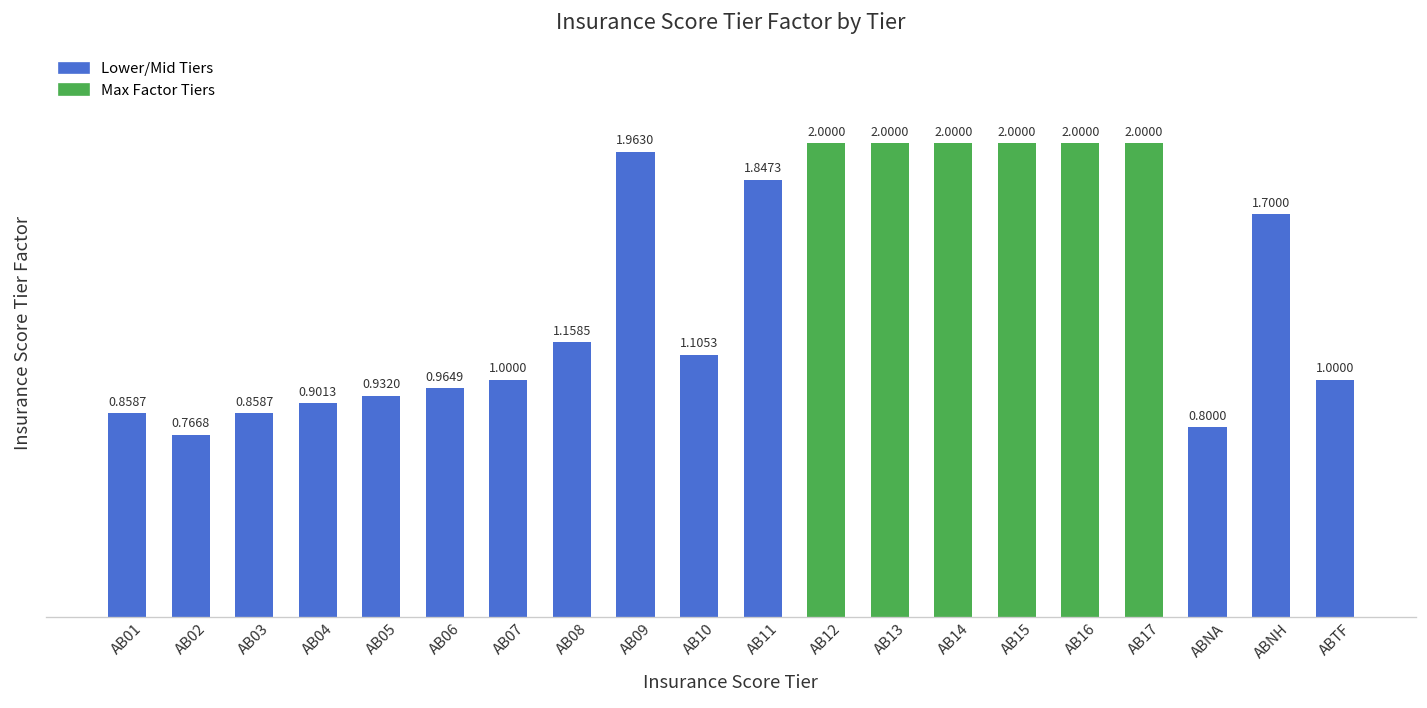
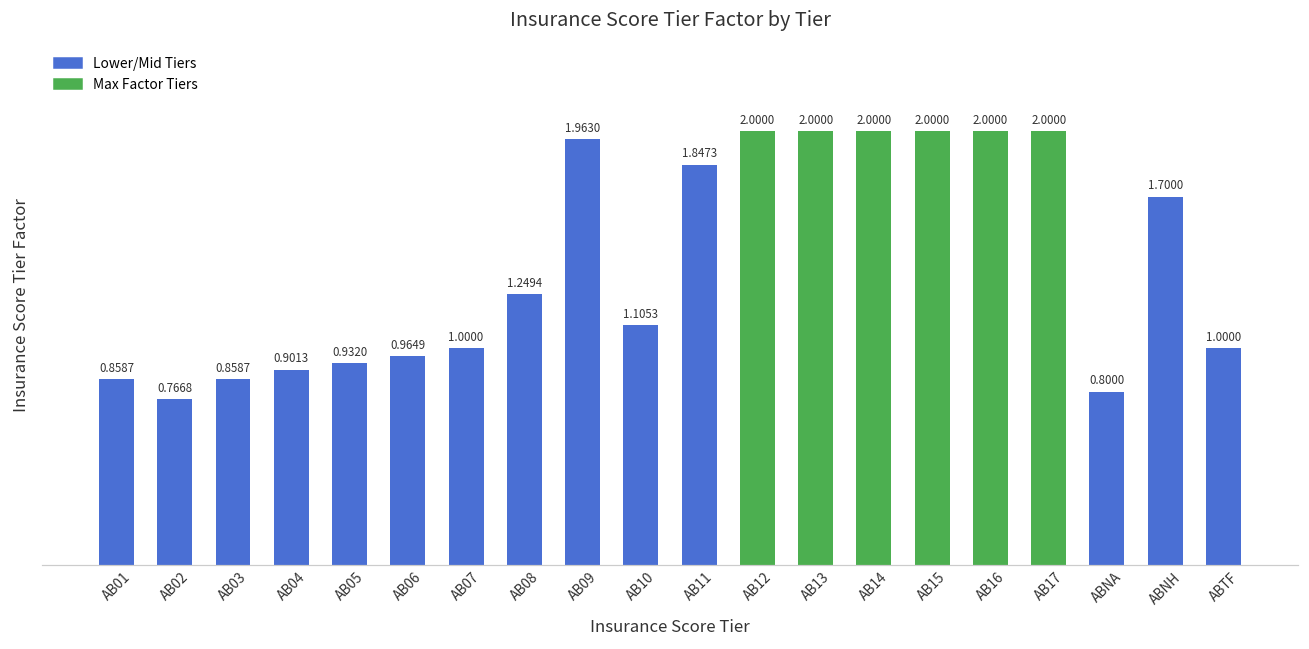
  {
    "AB01": 0.8587,
    "AB02": 0.7668,
    "AB03": 0.8587,
    "AB04": 0.9013,
    "AB05": 0.9320,
    "AB06": 0.9649,
    "AB07": 1.0000,
-   "AB08": 1.1585,
+   "AB08": 1.2494,
    "AB09": 1.9630,
    "AB10": 1.1053,
    "AB11": 1.8473,
    "AB12": 2.0000,
    "AB13": 2.0000,
    "AB14": 2.0000,
    "AB15": 2.0000,
    "AB16": 2.0000,
    "AB17": 2.0000,
    "ABNA": 0.8000,
    "ABNH": 1.7000,
    "ABTF": 1.0000
  }
